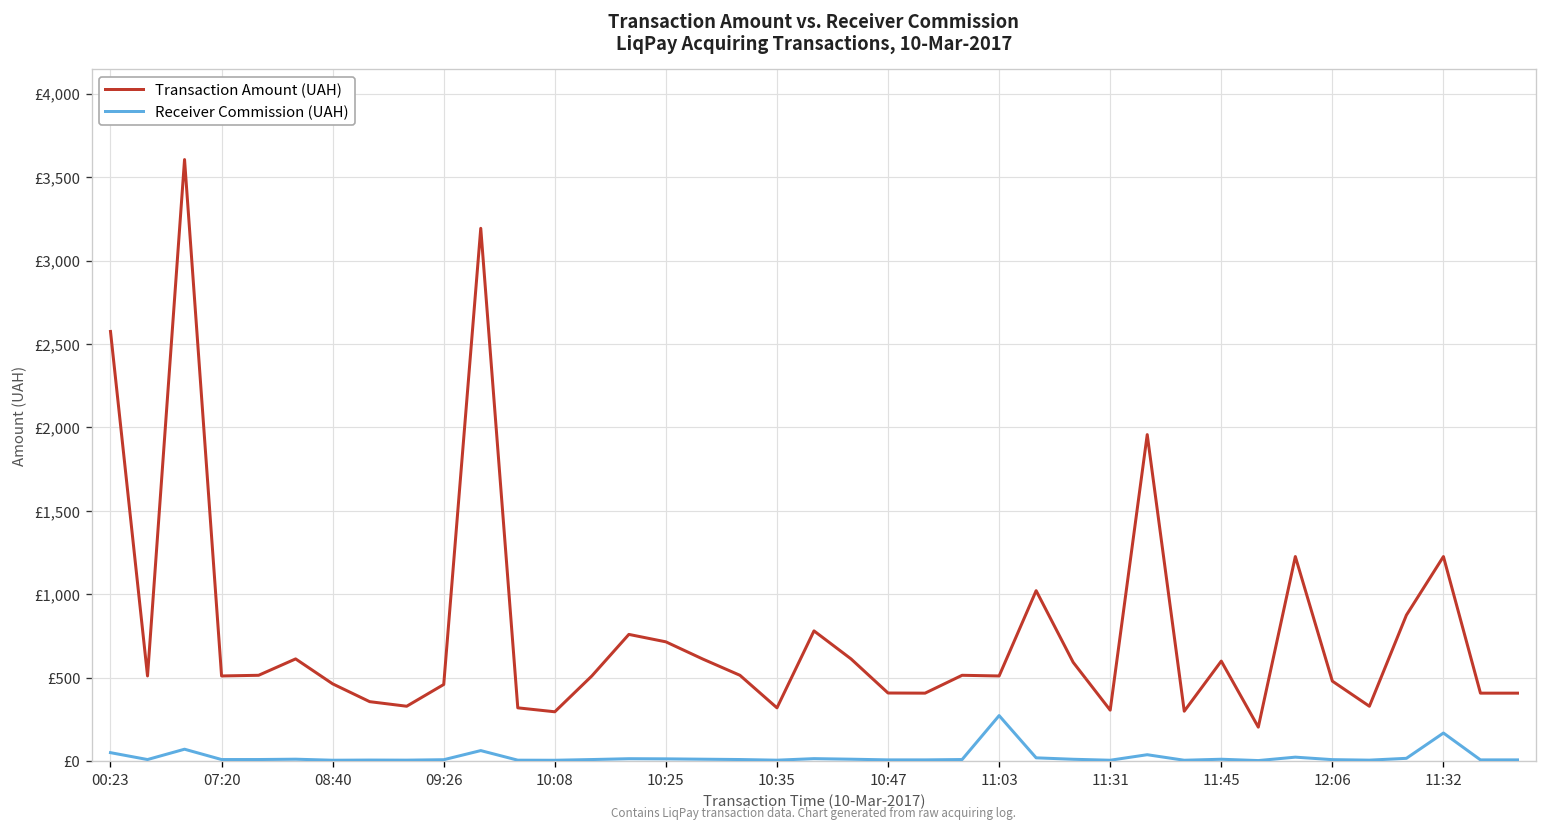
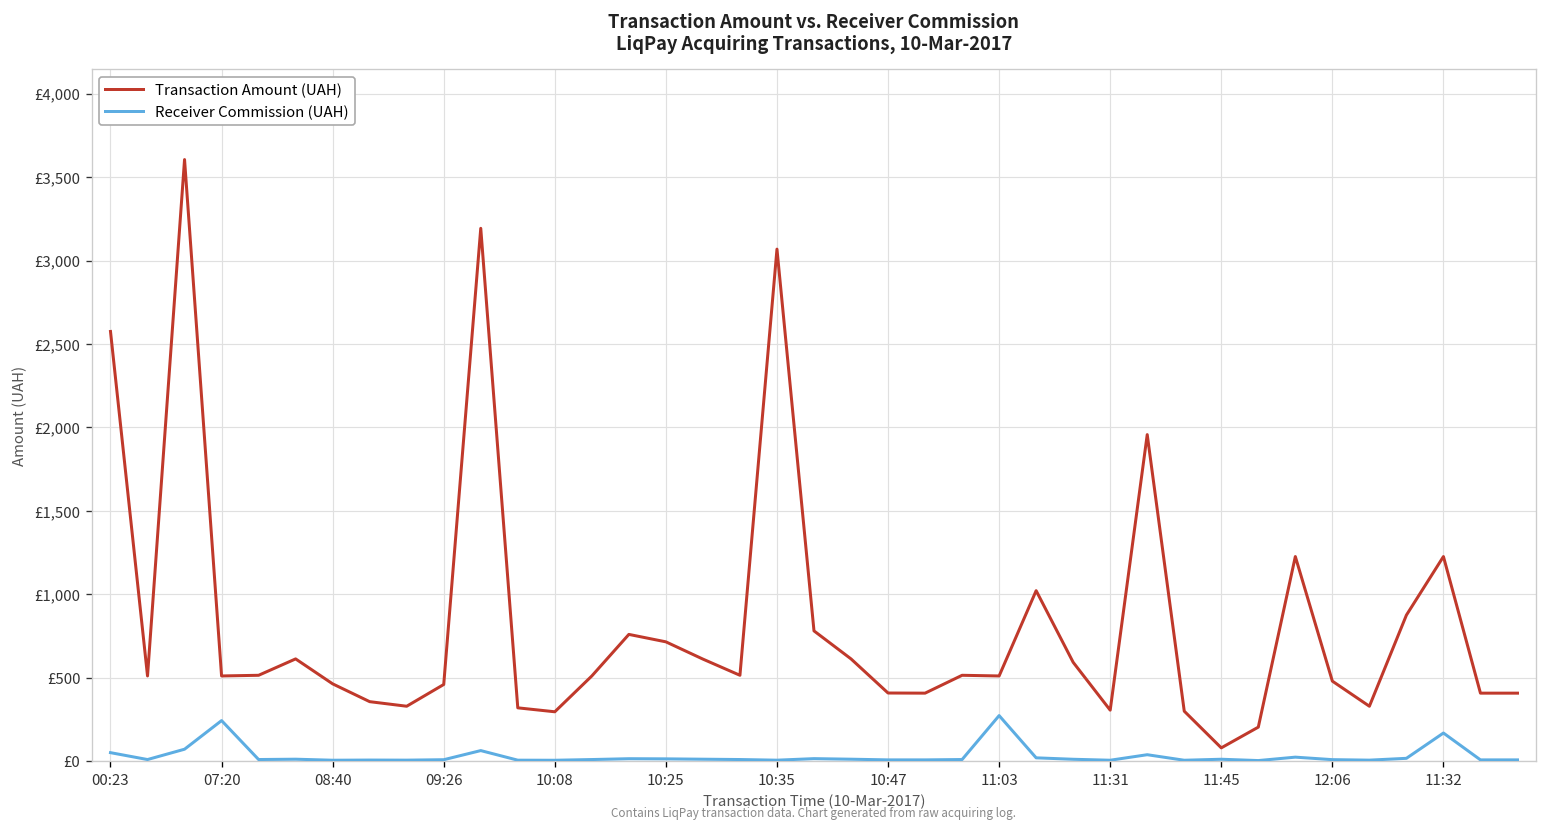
  {
    "Transaction Amount (UAH)": {
      "00:23": "£2,580",
      "07:20": "£510",
      "08:40": "£460",
      "09:26": "£460",
      "10:08": "£300",
      "10:25": "£720",
-     "10:35": "£320",
+     "10:35": "£3,070",
      "10:47": "£410",
      "11:03": "£510",
      "11:31": "£310",
-     "11:45": "£600",
+     "11:45": "£80",
      "12:06": "£480",
      "11:32": "£1,230"
    },
    "Receiver Commission (UAH)": {
      "00:23": "£50",
-     "07:20": "£10",
+     "07:20": "£240",
      "08:40": "£10",
      "09:26": "£10",
      "10:08": "£10",
      "10:25": "£10",
      "10:35": "£10",
      "10:47": "£10",
      "11:03": "£270",
      "11:31": "£10",
      "11:45": "£10",
      "12:06": "£10",
      "11:32": "£170"
    }
  }
